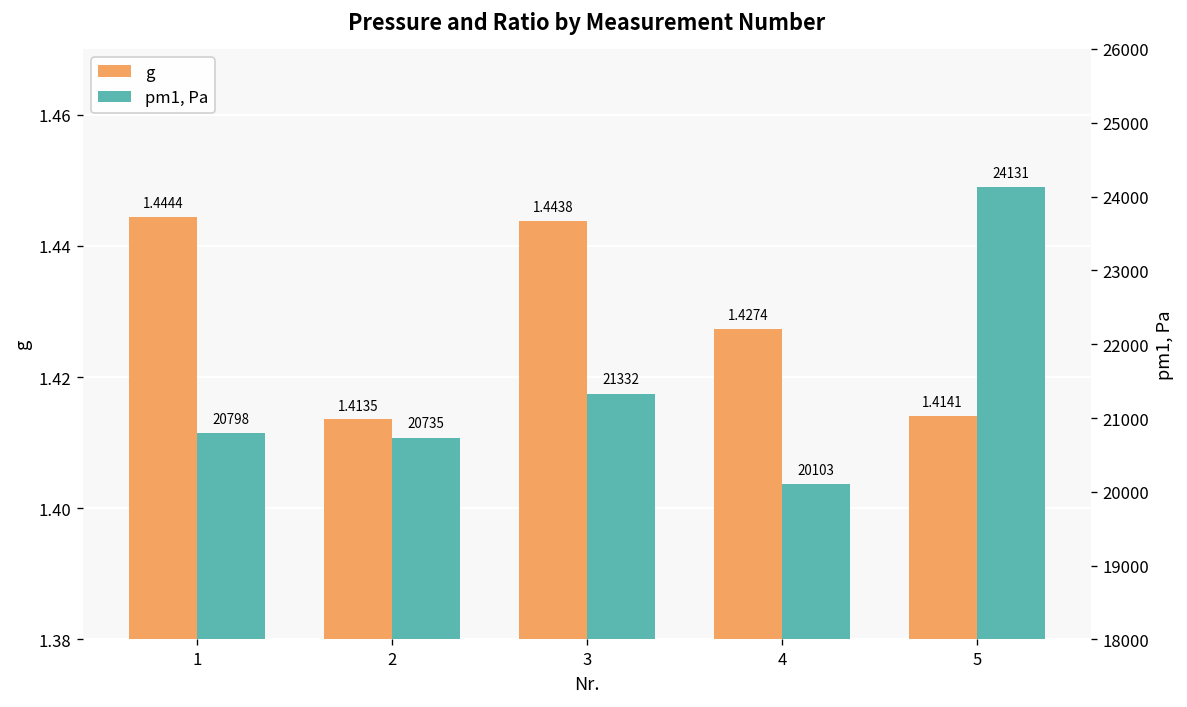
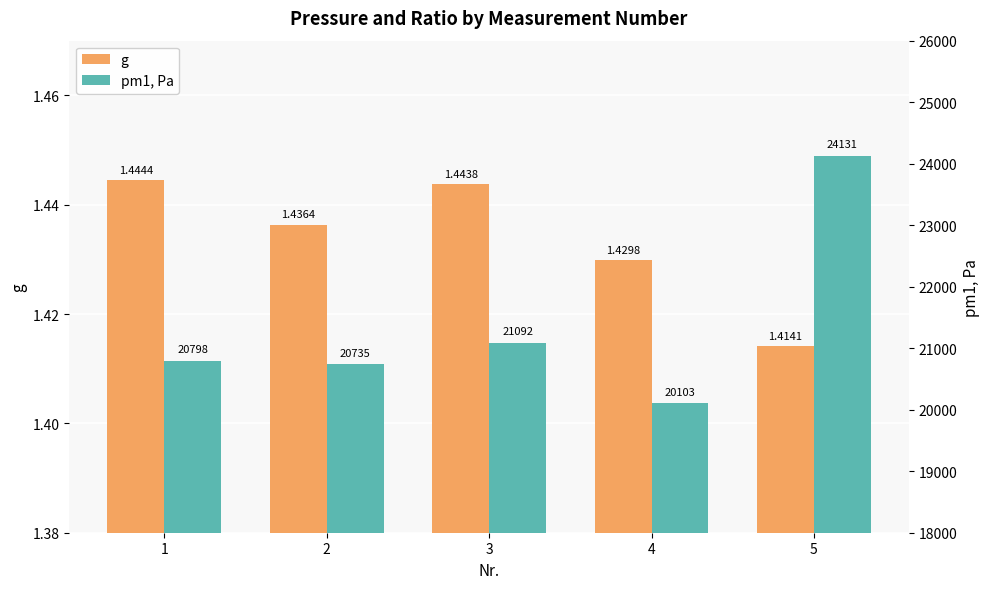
  {
    "g": {
      "1": 1.4444,
-     "2": 1.4135,
+     "2": 1.4364,
      "3": 1.4438,
-     "4": 1.4274,
+     "4": 1.4298,
      "5": 1.4141
    },
    "pm1, Pa": {
      "1": 20798,
      "2": 20735,
-     "3": 21332,
+     "3": 21092,
      "4": 20103,
      "5": 24131
    }
  }
